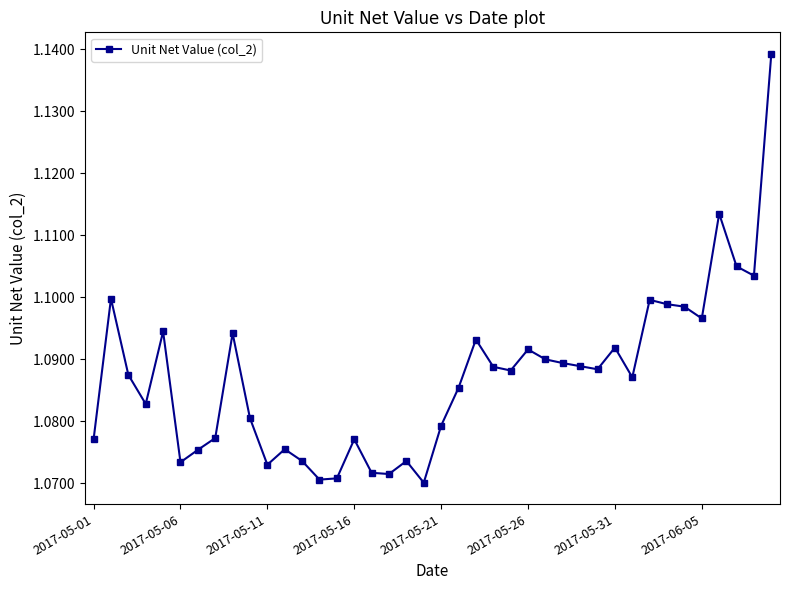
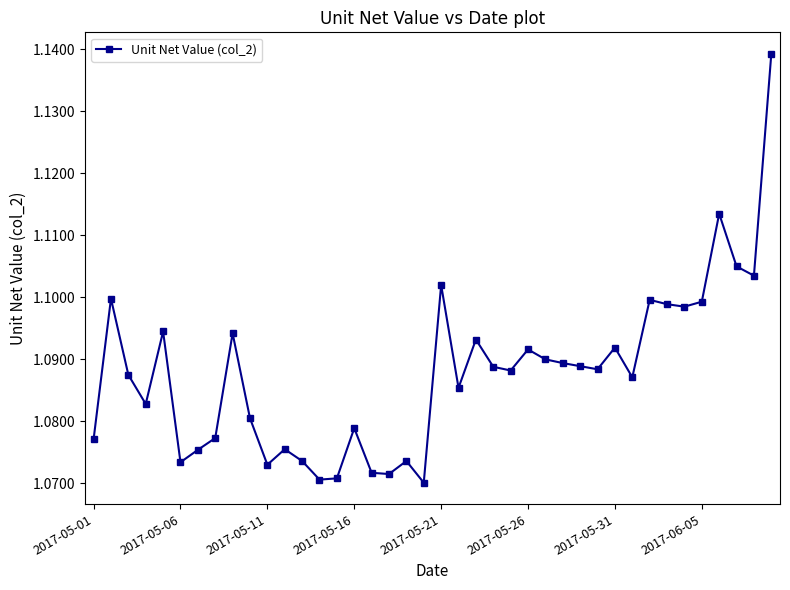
  {
    "2017-05-01": 1.077,
    "2017-05-06": 1.073,
    "2017-05-11": 1.073,
-   "2017-05-16": 1.077,
-   "2017-05-21": 1.079,
+   "2017-05-16": 1.079,
+   "2017-05-21": 1.102,
    "2017-05-26": 1.092,
    "2017-05-31": 1.092,
-   "2017-06-05": 1.097
+   "2017-06-05": 1.099
  }
